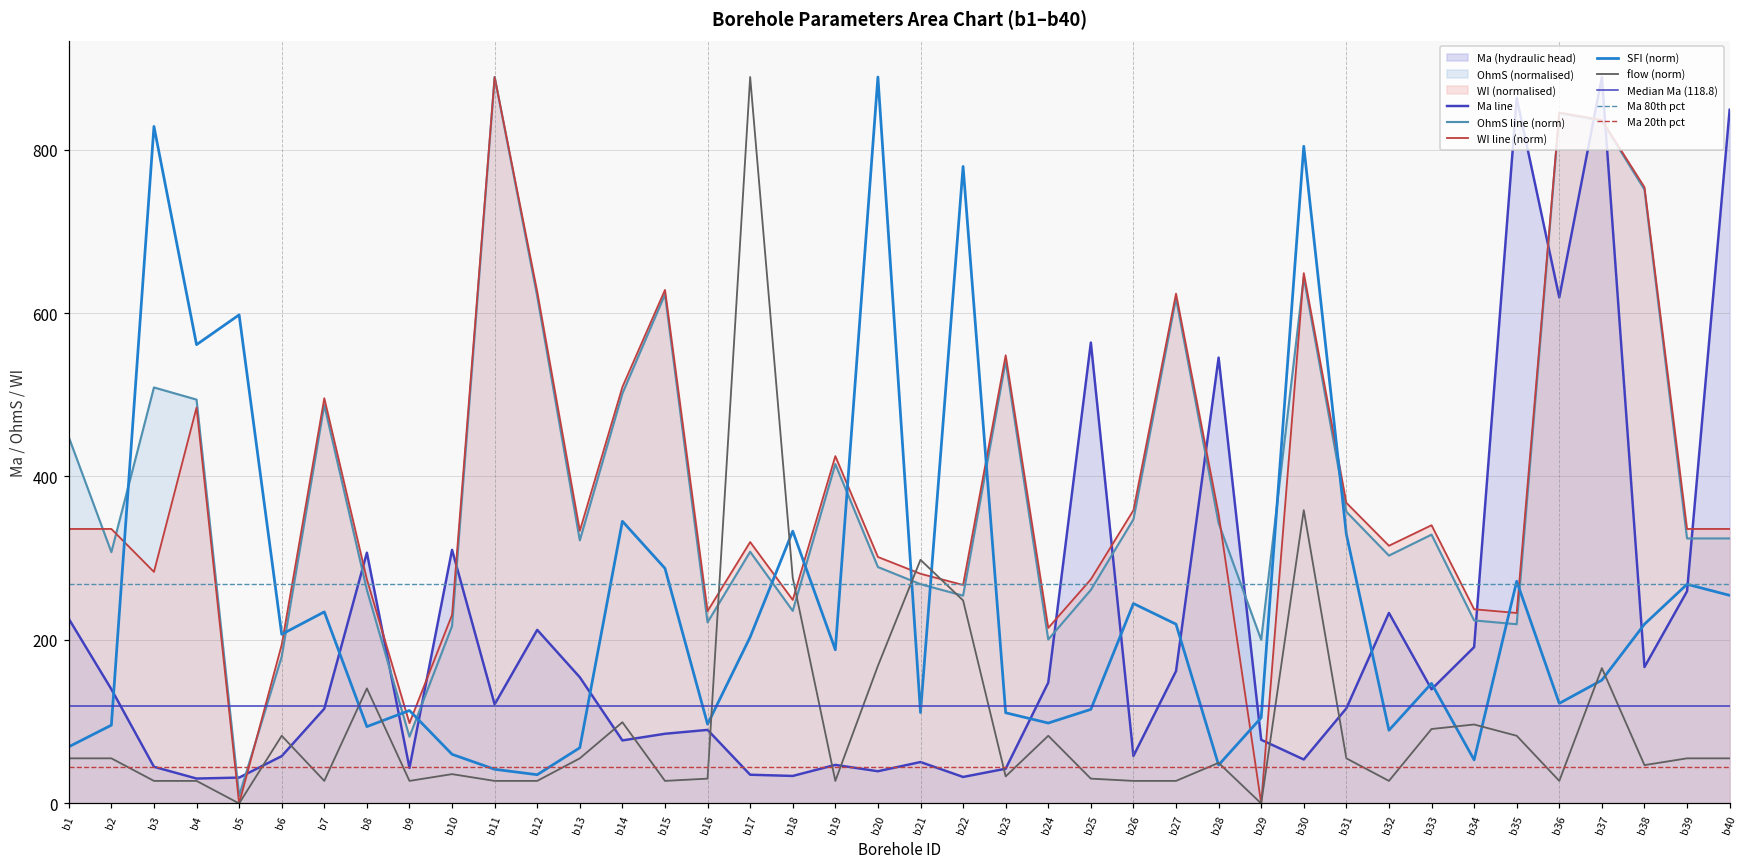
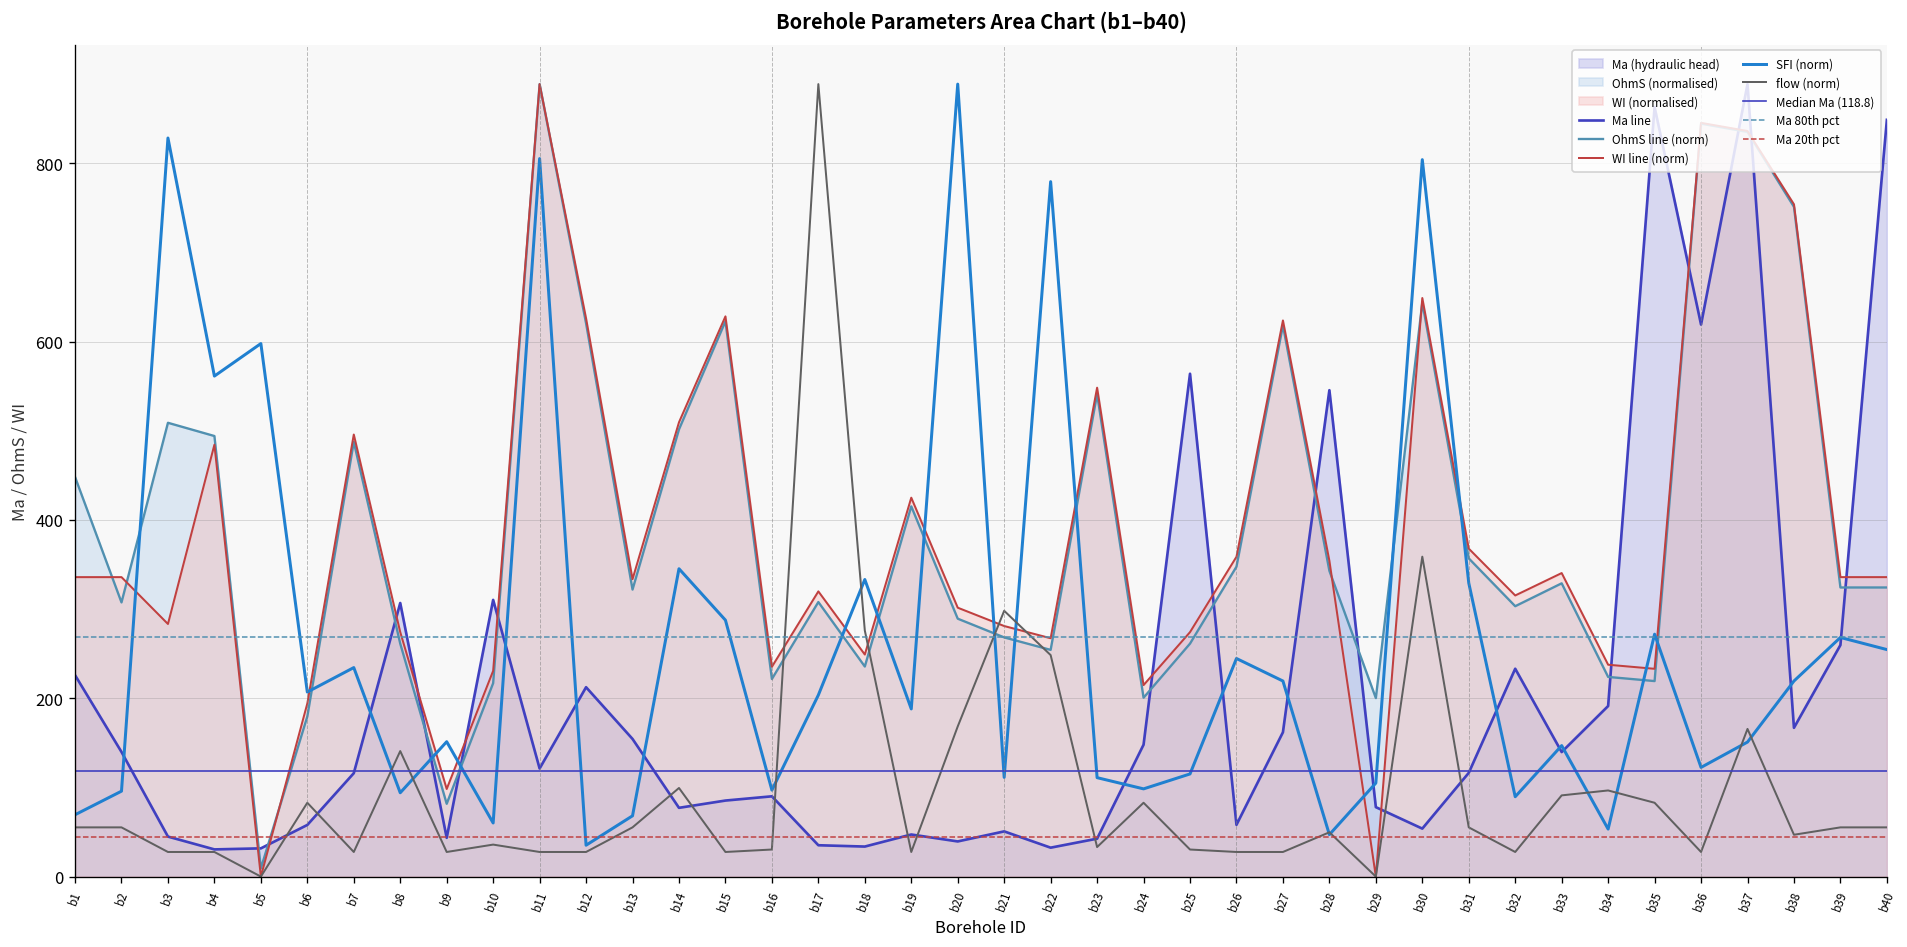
  {
    "SFI (norm)": {
      "b1": 70,
      "b2": 100,
      "b3": 830,
      "b4": 560,
      "b5": 600,
      "b6": 210,
      "b7": 230,
      "b8": 90,
-     "b9": 110,
+     "b9": 150,
      "b10": 60,
-     "b11": 40,
+     "b11": 810,
      "b12": 40,
      "b13": 70,
      "b14": 350,
      "b15": 290,
      "b16": 100,
      "b17": 200,
      "b18": 330,
      "b19": 190,
      "b20": 890,
      "b21": 110,
      "b22": 780,
      "b23": 110,
      "b24": 100,
      "b25": 120,
      "b26": 240,
      "b27": 220,
      "b29": 100,
      "b30": 800,
      "b31": 330,
      "b32": 90,
      "b33": 150,
      "b34": 50,
      "b35": 270,
      "b36": 120,
      "b37": 150,
      "b38": 220,
      "b39": 270,
      "b40": 250
    },
    "flow (norm)": {
      "b1": 60,
      "b2": 60,
      "b3": 30,
      "b6": 80,
      "b7": 30,
      "b8": 140,
      "b9": 30,
      "b10": 40,
      "b11": 30,
      "b12": 30,
      "b13": 60,
      "b14": 100,
      "b15": 30,
      "b16": 30,
      "b17": 890,
      "b18": 280,
      "b19": 30,
      "b20": 170,
      "b21": 300,
      "b22": 250,
      "b23": 30,
      "b24": 80,
      "b25": 30,
      "b26": 30,
      "b27": 30,
      "b30": 360,
      "b31": 60,
      "b32": 30,
      "b33": 90,
      "b34": 100,
      "b35": 80,
      "b36": 30,
      "b37": 170,
      "b38": 50,
      "b39": 60,
      "b40": 60
    }
  }
